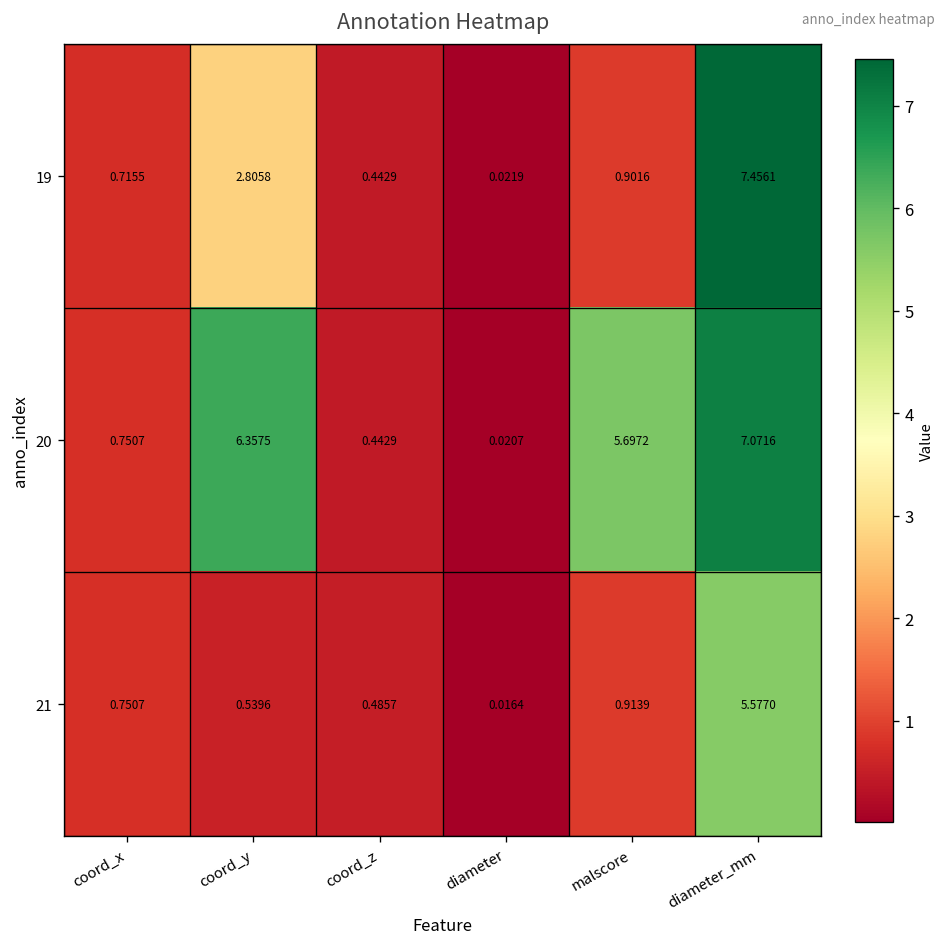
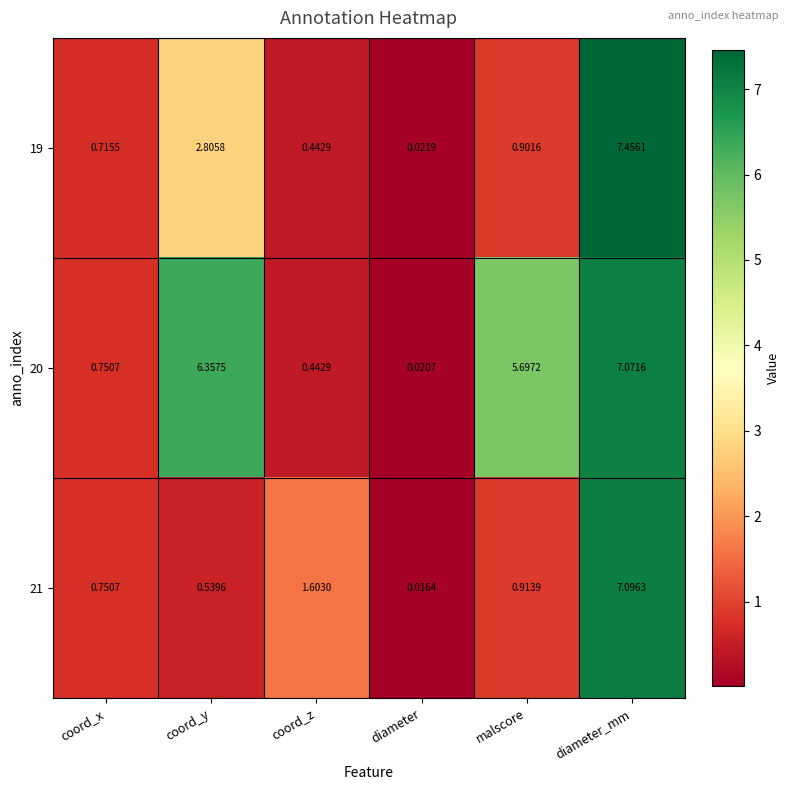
  {
    "19": {
      "coord_x": 0.7155,
      "coord_y": 2.8058,
      "coord_z": 0.4429,
      "diameter": 0.0219,
      "malscore": 0.9016,
      "diameter_mm": 7.4561
    },
    "20": {
      "coord_x": 0.7507,
      "coord_y": 6.3575,
      "coord_z": 0.4429,
      "diameter": 0.0207,
      "malscore": 5.6972,
      "diameter_mm": 7.0716
    },
    "21": {
      "coord_x": 0.7507,
      "coord_y": 0.5396,
-     "coord_z": 0.4857,
+     "coord_z": 1.6030,
      "diameter": 0.0164,
      "malscore": 0.9139,
-     "diameter_mm": 5.5770
+     "diameter_mm": 7.0963
    }
  }
